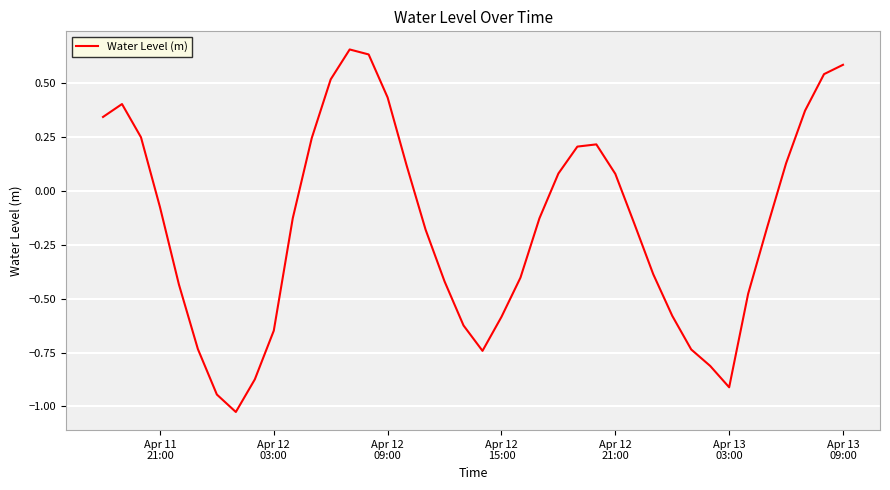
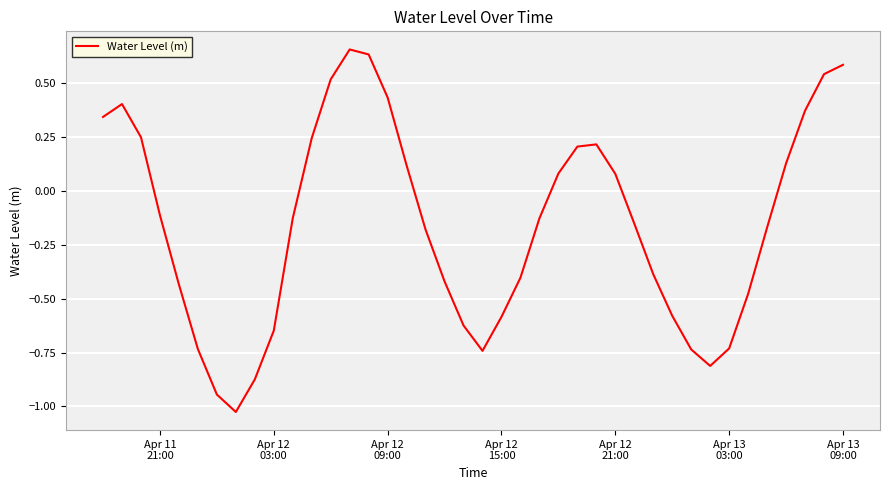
  {
-   "Apr 11 21:00": -0.08,
+   "Apr 11 21:00": -0.11,
    "Apr 12 03:00": -0.65,
    "Apr 12 09:00": 0.43,
    "Apr 12 15:00": -0.58,
    "Apr 12 21:00": 0.08,
-   "Apr 13 03:00": -0.91,
+   "Apr 13 03:00": -0.73,
    "Apr 13 09:00": 0.58
  }
